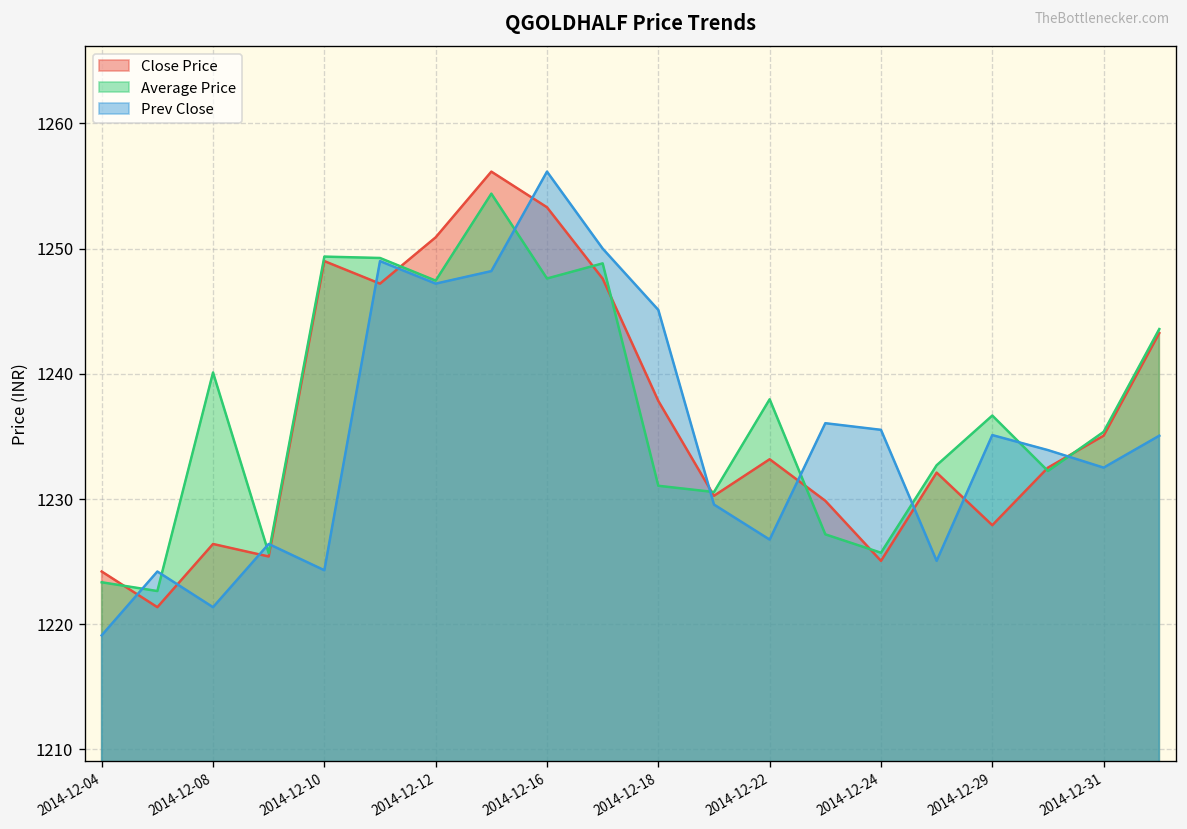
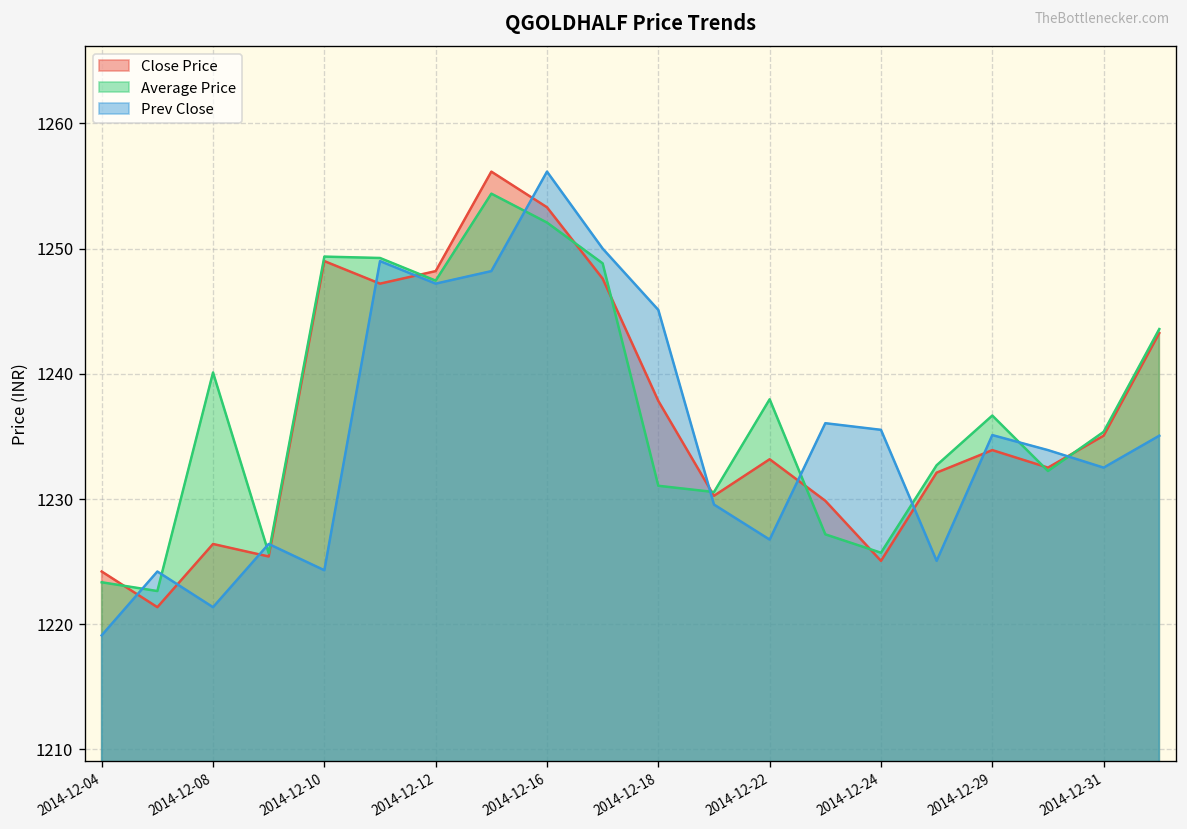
  {
    "Close Price": {
      "2014-12-04": 1224.2,
      "2014-12-08": 1226.4,
      "2014-12-10": 1249.0,
-     "2014-12-12": 1250.9,
+     "2014-12-12": 1248.2,
      "2014-12-16": 1253.3,
      "2014-12-18": 1237.8,
      "2014-12-22": 1233.2,
      "2014-12-24": 1225.1,
-     "2014-12-29": 1227.9,
+     "2014-12-29": 1233.9,
      "2014-12-31": 1235.1
    },
    "Average Price": {
      "2014-12-04": 1223.3,
      "2014-12-08": 1240.1,
      "2014-12-10": 1249.4,
-     "2014-12-16": 1247.6,
+     "2014-12-16": 1252.1,
      "2014-12-18": 1231.1,
      "2014-12-22": 1238.0,
      "2014-12-24": 1225.7,
      "2014-12-29": 1236.7,
      "2014-12-31": 1235.4
    },
    "Prev Close": {
      "2014-12-04": 1219.1,
      "2014-12-08": 1221.4,
      "2014-12-10": 1224.3,
      "2014-12-16": 1256.2,
      "2014-12-18": 1245.1,
      "2014-12-22": 1226.8,
      "2014-12-24": 1235.5,
      "2014-12-29": 1235.1,
      "2014-12-31": 1232.5
    }
  }
